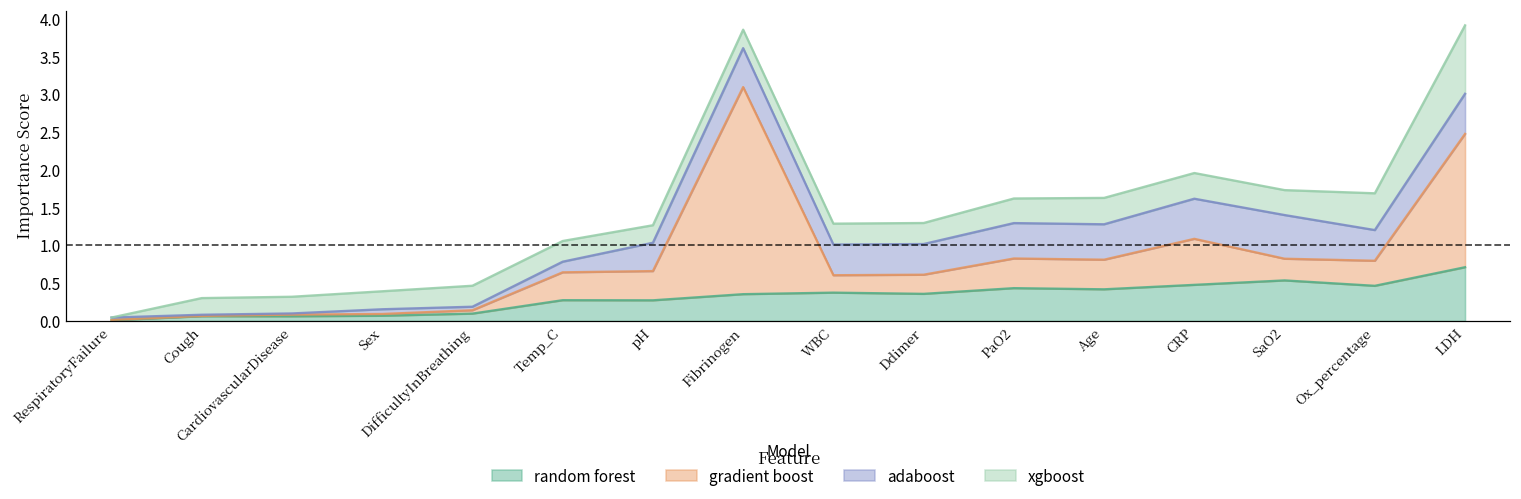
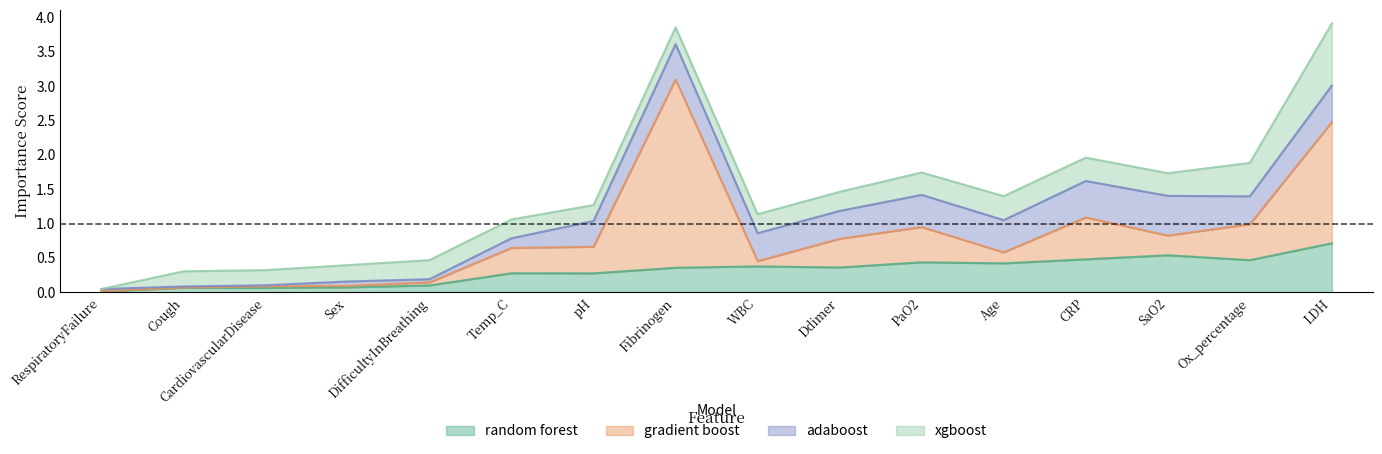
  {
    "gradient boost": {
      "DifficultyInBreathing": 0.0,
      "Temp_C": 0.4,
      "pH": 0.4,
      "Fibrinogen": 2.7,
-     "WBC": 0.2,
-     "Ddimer": 0.3,
-     "PaO2": 0.4,
-     "Age": 0.4,
+     "WBC": 0.1,
+     "Ddimer": 0.4,
+     "PaO2": 0.5,
+     "Age": 0.2,
      "CRP": 0.6,
      "SaO2": 0.3,
-     "Ox_percentage": 0.3,
+     "Ox_percentage": 0.5,
      "LDH": 1.8
    }
  }
